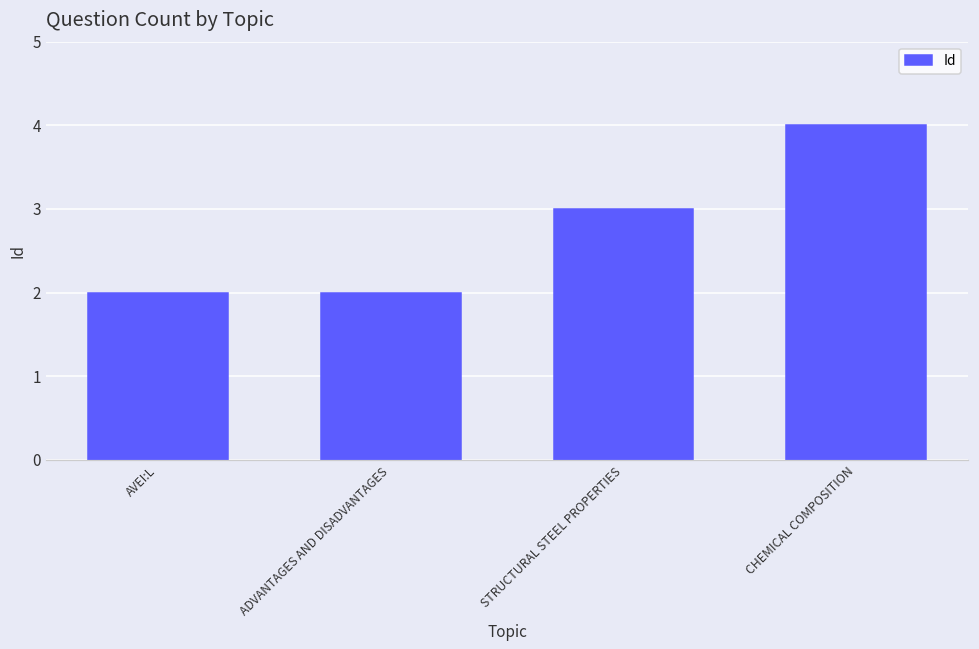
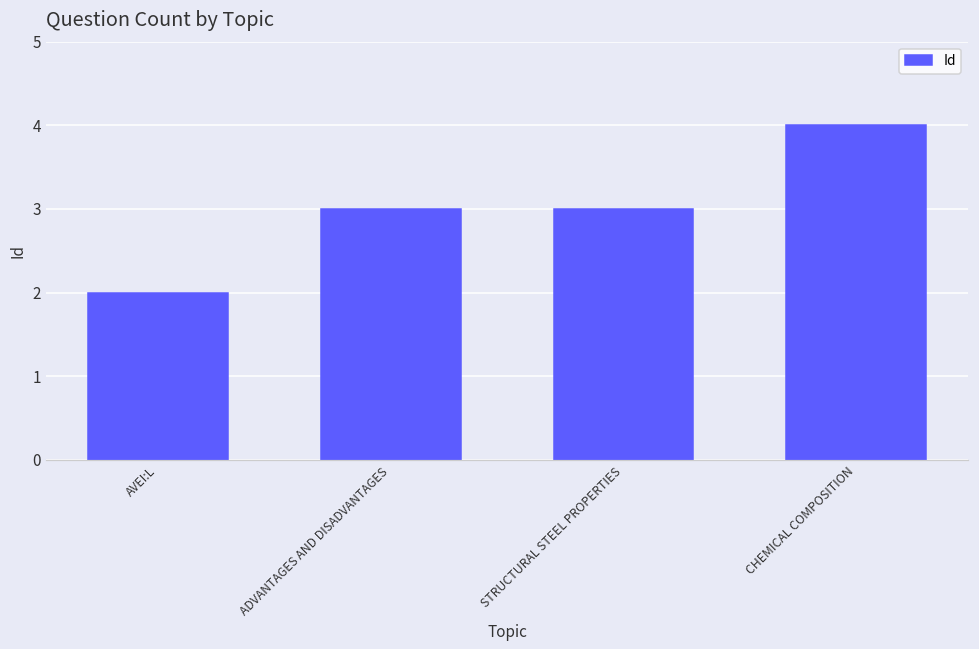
  {
    "AVEI:L": 2,
-   "ADVANTAGES AND DISADVANTAGES": 2,
+   "ADVANTAGES AND DISADVANTAGES": 3,
    "STRUCTURAL STEEL PROPERTIES": 3,
    "CHEMICAL COMPOSITION": 4
  }
